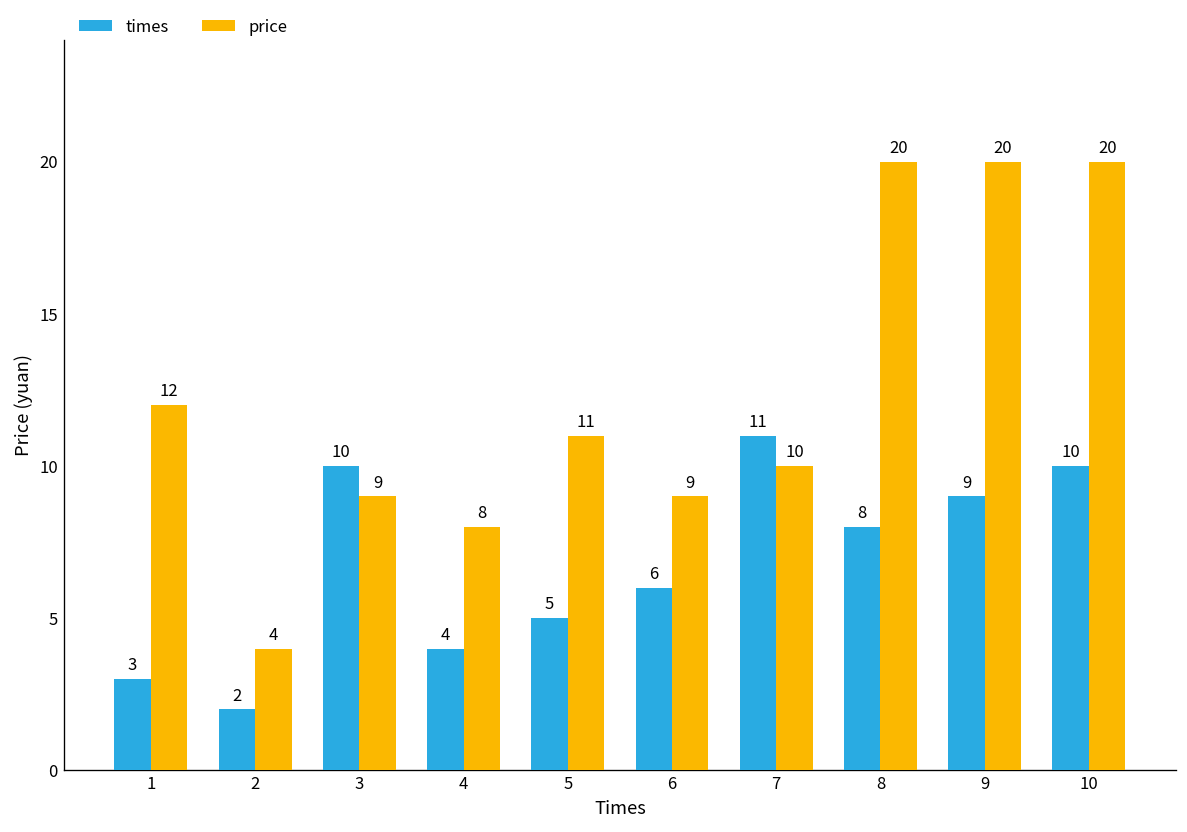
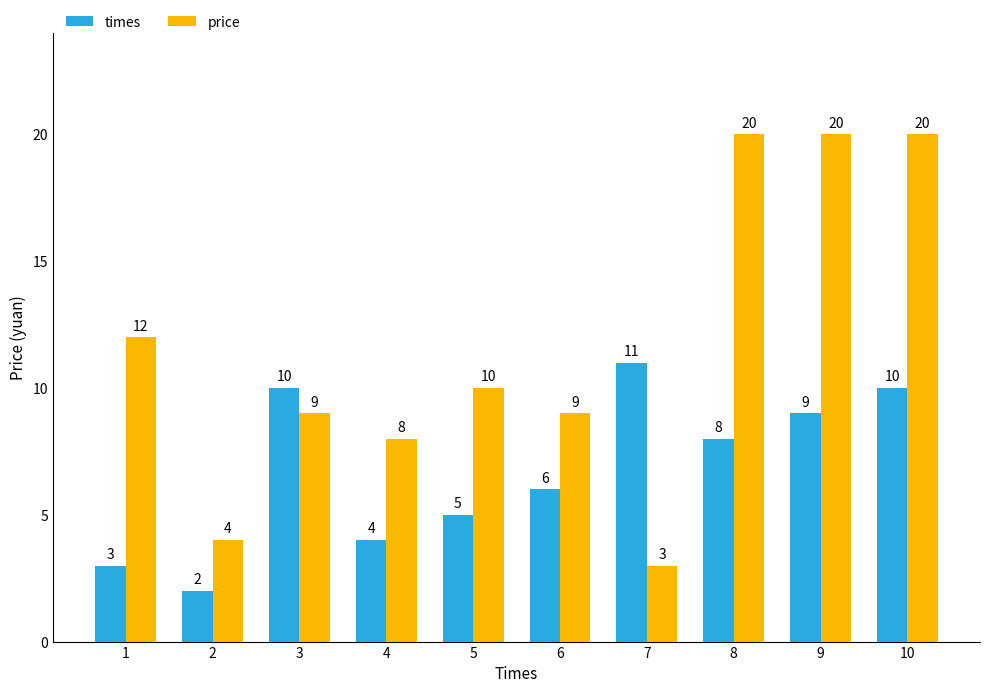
  {
    "times": {
      "1": 3,
      "2": 2,
      "3": 10,
      "4": 4,
      "5": 5,
      "6": 6,
      "7": 11,
      "8": 8,
      "9": 9,
      "10": 10
    },
    "price": {
      "1": 12,
      "2": 4,
      "3": 9,
      "4": 8,
-     "5": 11,
+     "5": 10,
      "6": 9,
-     "7": 10,
+     "7": 3,
      "8": 20,
      "9": 20,
      "10": 20
    }
  }
